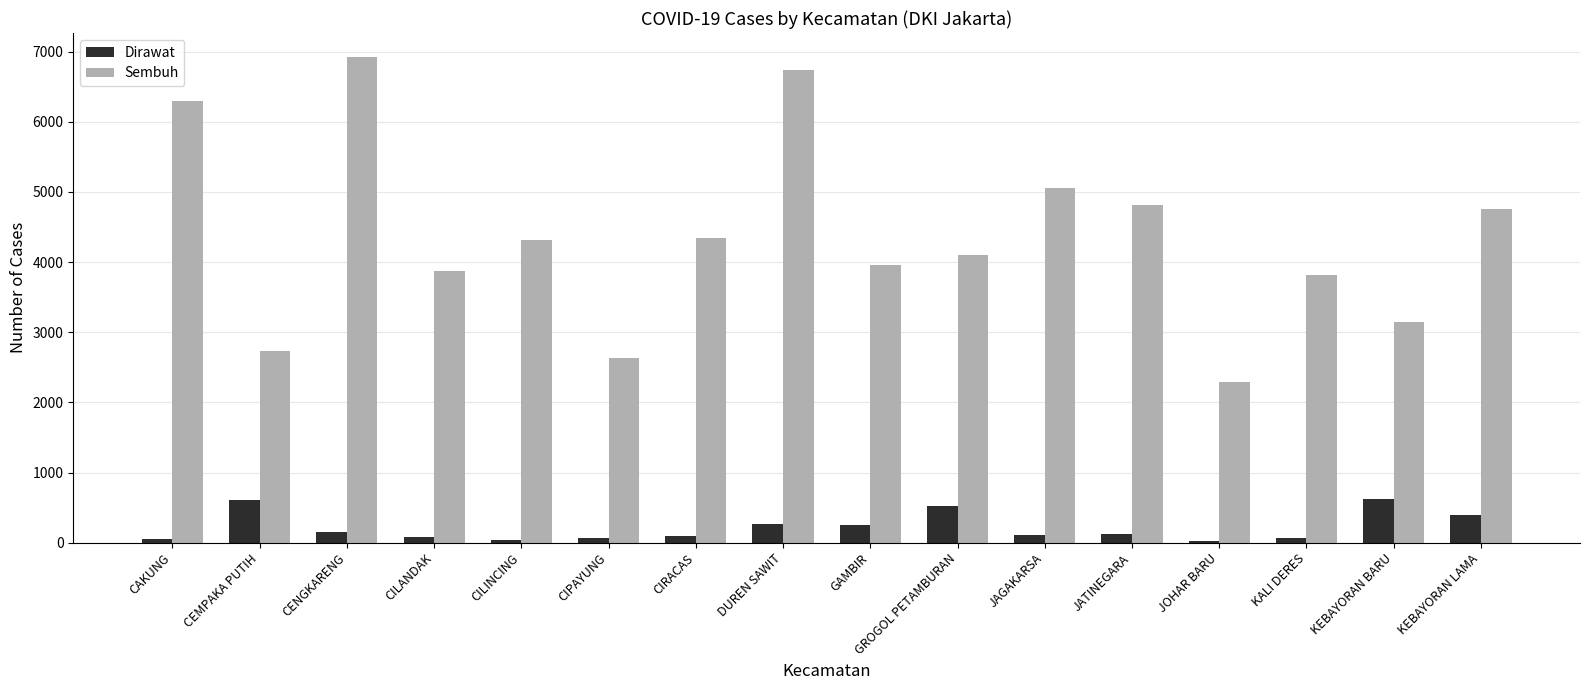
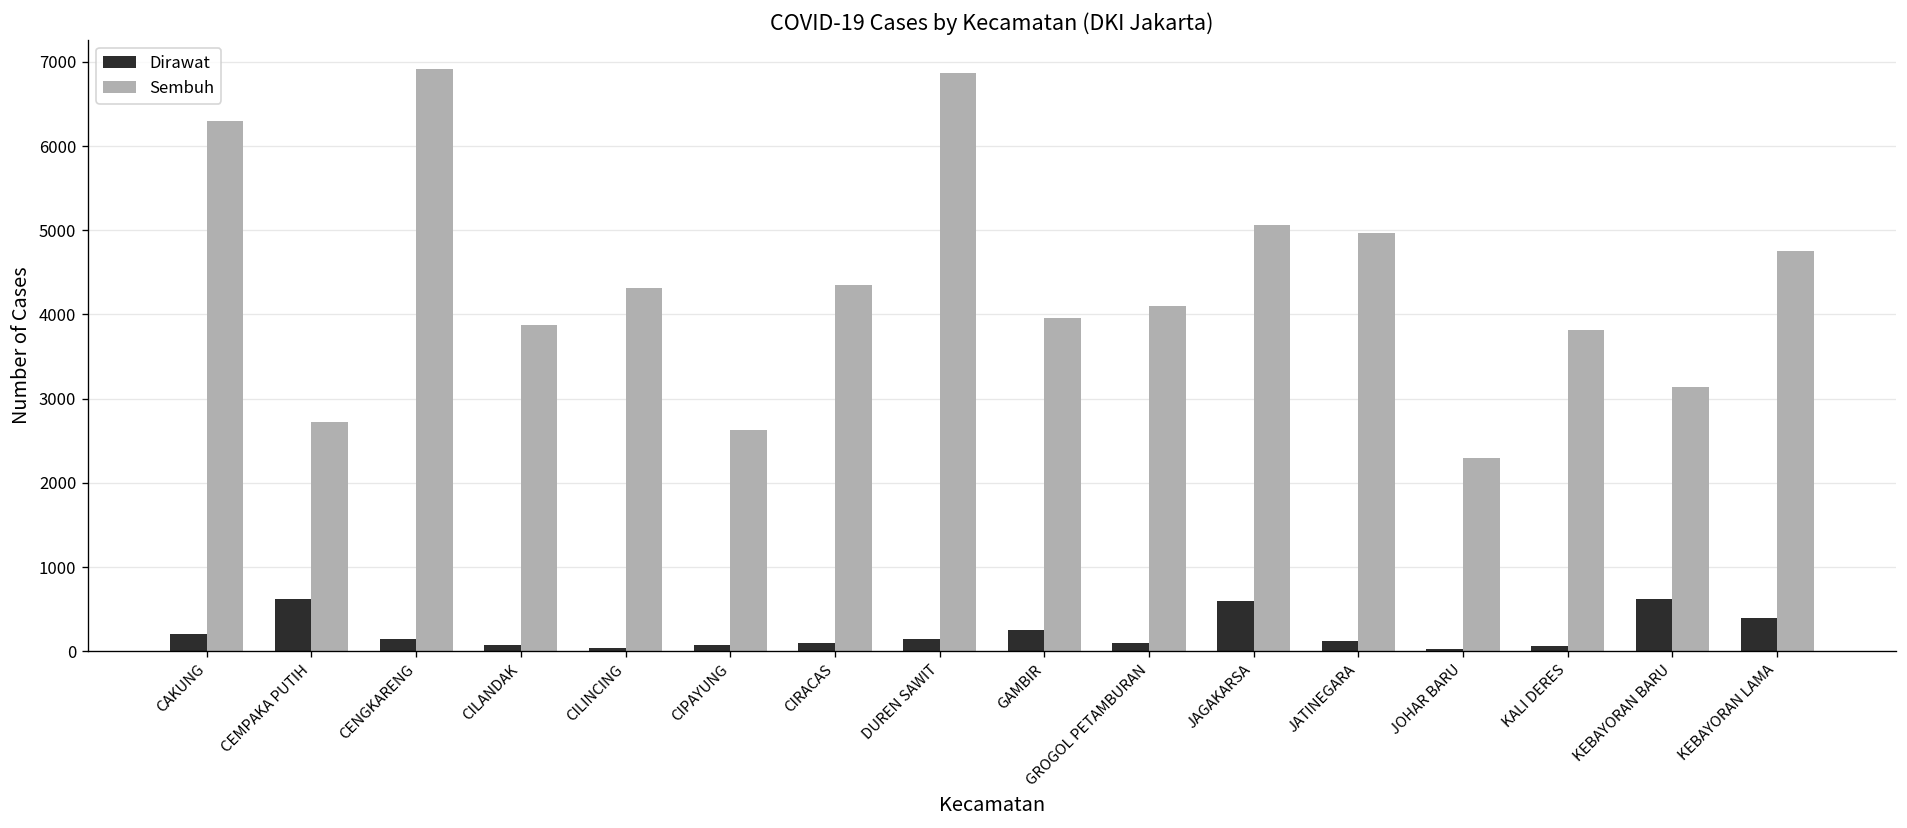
  {
    "Dirawat": {
-     "CAKUNG": 100,
+     "CAKUNG": 200,
      "CEMPAKA PUTIH": 600,
      "CENGKARENG": 100,
      "CILANDAK": 100,
      "CILINCING": 0,
      "CIPAYUNG": 100,
      "CIRACAS": 100,
-     "DUREN SAWIT": 300,
+     "DUREN SAWIT": 100,
      "GAMBIR": 300,
-     "GROGOL PETAMBURAN": 500,
-     "JAGAKARSA": 100,
+     "GROGOL PETAMBURAN": 100,
+     "JAGAKARSA": 600,
      "JATINEGARA": 100,
      "KALI DERES": 100,
      "KEBAYORAN BARU": 600,
      "KEBAYORAN LAMA": 400
    },
    "Sembuh": {
      "CAKUNG": 6300,
      "CEMPAKA PUTIH": 2700,
      "CENGKARENG": 6900,
      "CILANDAK": 3900,
      "CILINCING": 4300,
      "CIPAYUNG": 2600,
      "CIRACAS": 4300,
-     "DUREN SAWIT": 6700,
+     "DUREN SAWIT": 6900,
      "GAMBIR": 4000,
      "GROGOL PETAMBURAN": 4100,
      "JAGAKARSA": 5100,
-     "JATINEGARA": 4800,
+     "JATINEGARA": 5000,
      "JOHAR BARU": 2300,
      "KALI DERES": 3800,
      "KEBAYORAN BARU": 3100,
      "KEBAYORAN LAMA": 4800
    }
  }
